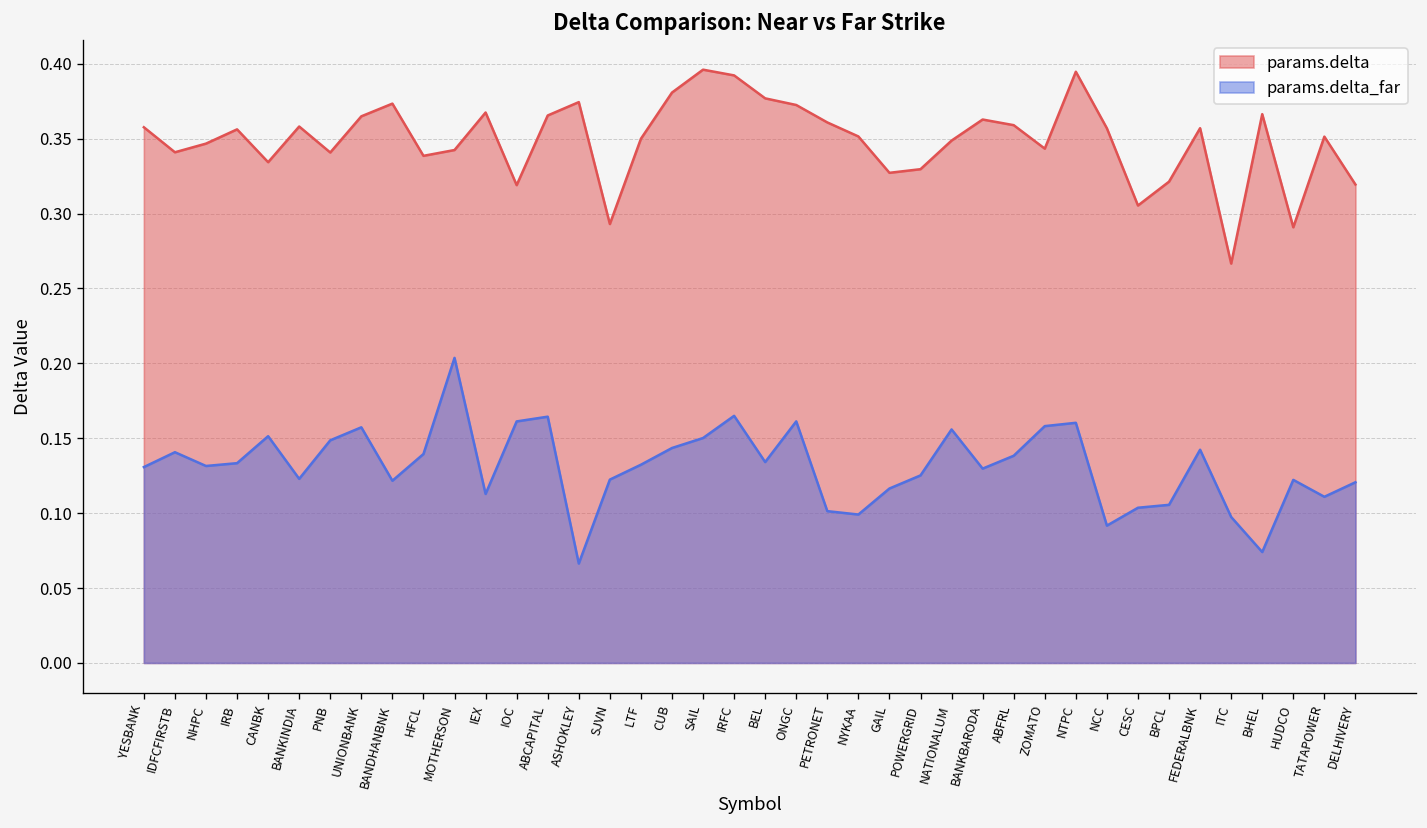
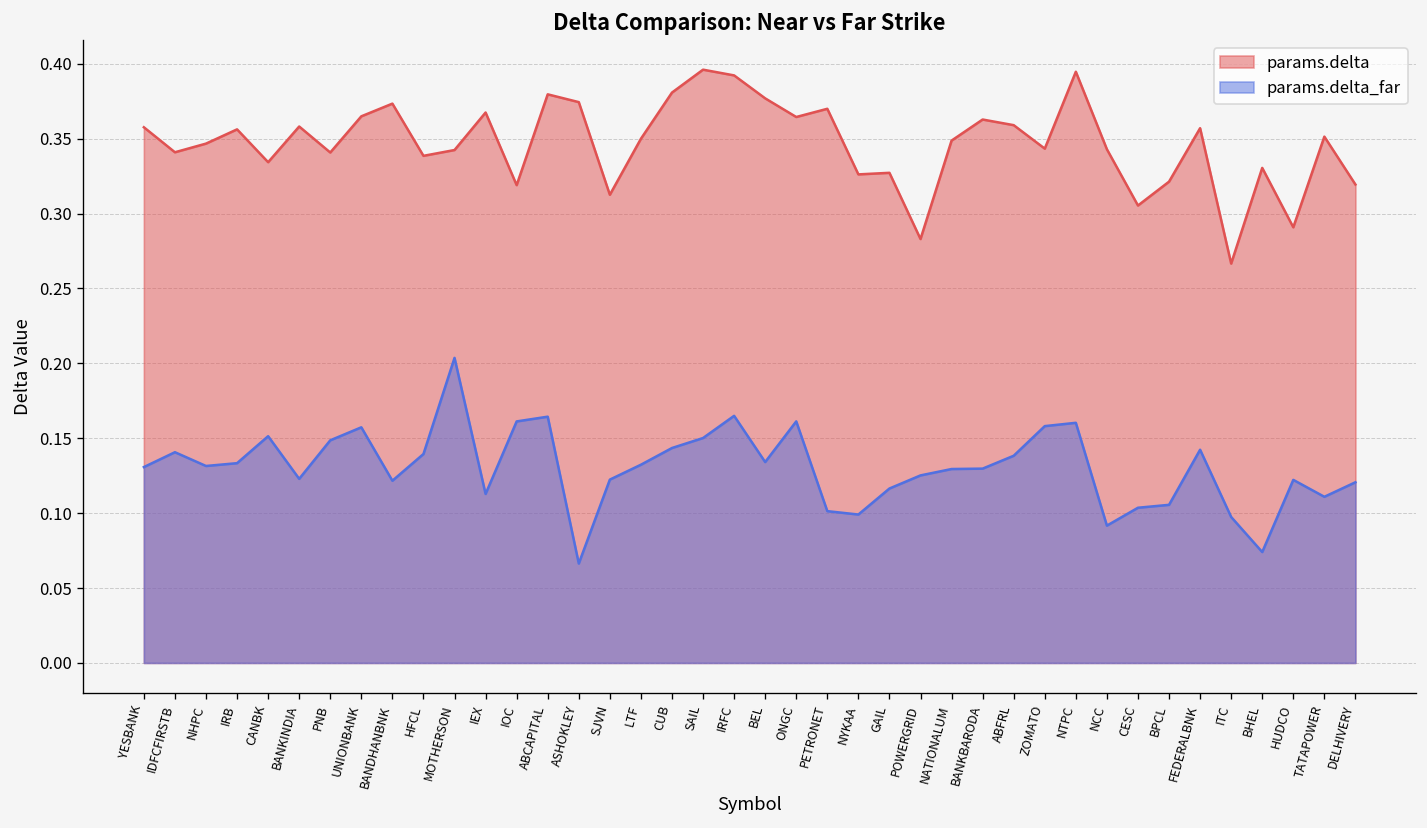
  {
    "params.delta": {
      "YESBANK": 0.358,
      "IDFCFIRSTB": 0.341,
      "NHPC": 0.347,
      "IRB": 0.356,
      "CANBK": 0.334,
      "BANKINDIA": 0.358,
      "PNB": 0.341,
      "UNIONBANK": 0.365,
      "BANDHANBNK": 0.373,
      "HFCL": 0.339,
      "MOTHERSON": 0.342,
      "IEX": 0.367,
      "IOC": 0.319,
-     "ABCAPITAL": 0.365,
+     "ABCAPITAL": 0.380,
      "ASHOKLEY": 0.374,
-     "SJVN": 0.293,
+     "SJVN": 0.313,
      "LTF": 0.350,
      "CUB": 0.381,
      "SAIL": 0.396,
      "IRFC": 0.392,
      "BEL": 0.377,
-     "ONGC": 0.372,
-     "PETRONET": 0.361,
-     "NYKAA": 0.351,
+     "ONGC": 0.364,
+     "PETRONET": 0.370,
+     "NYKAA": 0.326,
      "GAIL": 0.327,
-     "POWERGRID": 0.330,
+     "POWERGRID": 0.283,
      "NATIONALUM": 0.349,
      "BANKBARODA": 0.363,
      "ABFRL": 0.359,
      "ZOMATO": 0.343,
      "NTPC": 0.395,
-     "NCC": 0.357,
+     "NCC": 0.343,
      "CESC": 0.305,
      "BPCL": 0.321,
      "FEDERALBNK": 0.357,
      "ITC": 0.267,
-     "BHEL": 0.366,
+     "BHEL": 0.330,
      "HUDCO": 0.291,
      "TATAPOWER": 0.351,
      "DELHIVERY": 0.319
    },
    "params.delta_far": {
      "YESBANK": 0.131,
      "IDFCFIRSTB": 0.141,
      "NHPC": 0.131,
      "IRB": 0.133,
      "CANBK": 0.151,
      "BANKINDIA": 0.123,
      "PNB": 0.149,
      "UNIONBANK": 0.157,
      "BANDHANBNK": 0.122,
      "HFCL": 0.139,
      "MOTHERSON": 0.204,
      "IEX": 0.113,
      "IOC": 0.161,
      "ABCAPITAL": 0.164,
      "ASHOKLEY": 0.066,
      "SJVN": 0.122,
      "LTF": 0.132,
      "CUB": 0.143,
      "SAIL": 0.150,
      "IRFC": 0.165,
      "BEL": 0.134,
      "ONGC": 0.161,
      "PETRONET": 0.101,
      "NYKAA": 0.099,
      "GAIL": 0.116,
      "POWERGRID": 0.125,
-     "NATIONALUM": 0.156,
+     "NATIONALUM": 0.129,
      "BANKBARODA": 0.130,
      "ABFRL": 0.138,
      "ZOMATO": 0.158,
      "NTPC": 0.160,
      "NCC": 0.092,
      "CESC": 0.104,
      "BPCL": 0.106,
      "FEDERALBNK": 0.142,
      "ITC": 0.097,
      "BHEL": 0.074,
      "HUDCO": 0.122,
      "TATAPOWER": 0.111,
      "DELHIVERY": 0.121
    }
  }
